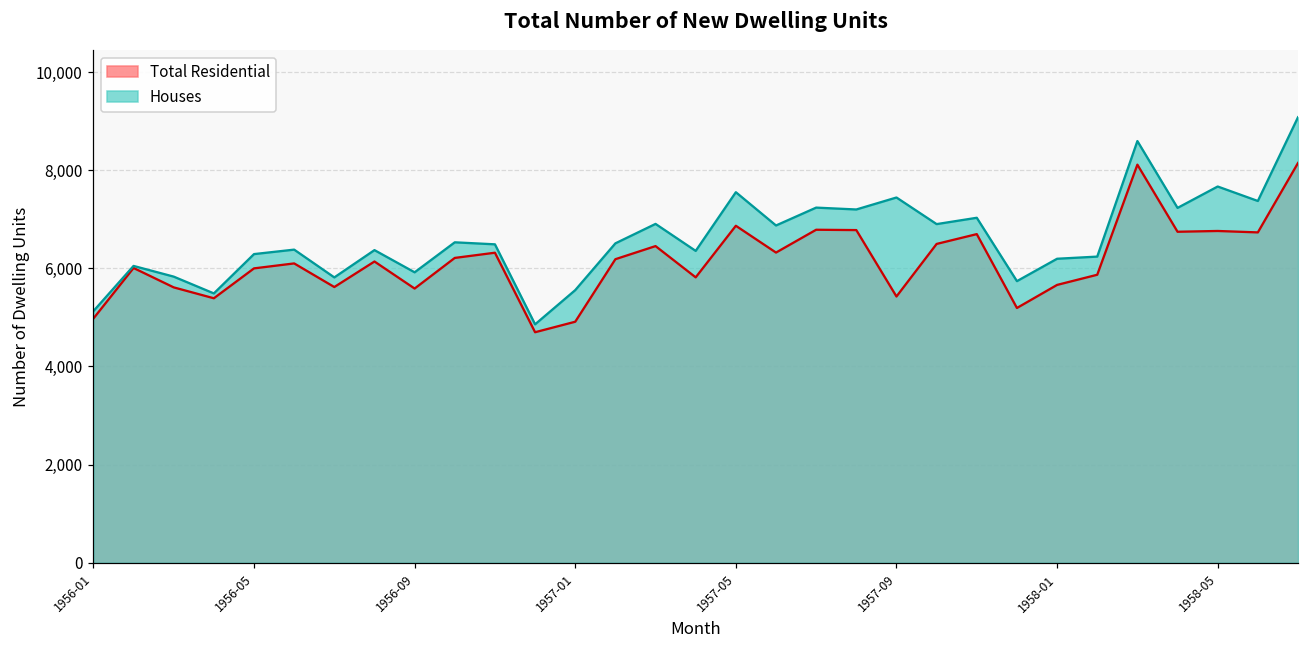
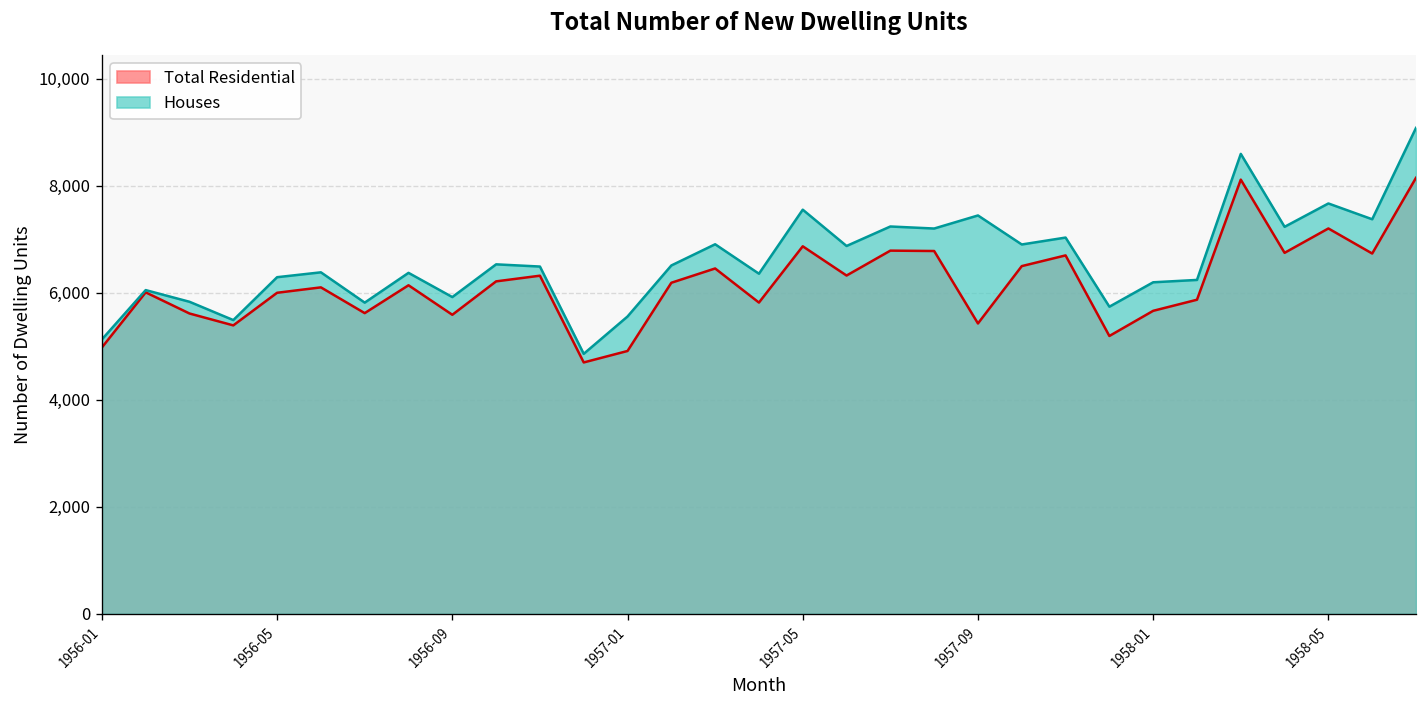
  {
    "Total Residential": {
      "1956-01": "5,000",
      "1956-05": "6,000",
      "1956-09": "5,600",
      "1957-01": "4,900",
      "1957-05": "6,900",
      "1957-09": "5,400",
      "1958-01": "5,700",
-     "1958-05": "6,800"
+     "1958-05": "7,200"
    },
    "Houses": {
      "1956-01": "5,100",
      "1956-05": "6,300",
      "1956-09": "5,900",
      "1957-01": "5,600",
      "1957-05": "7,600",
      "1957-09": "7,400",
      "1958-01": "6,200",
      "1958-05": "7,700"
    }
  }
